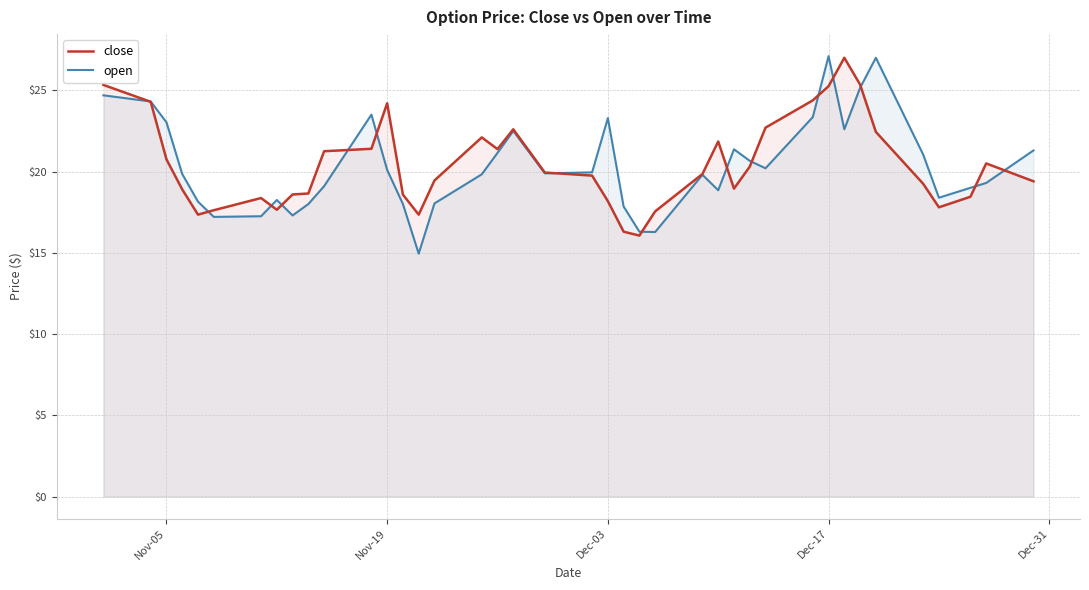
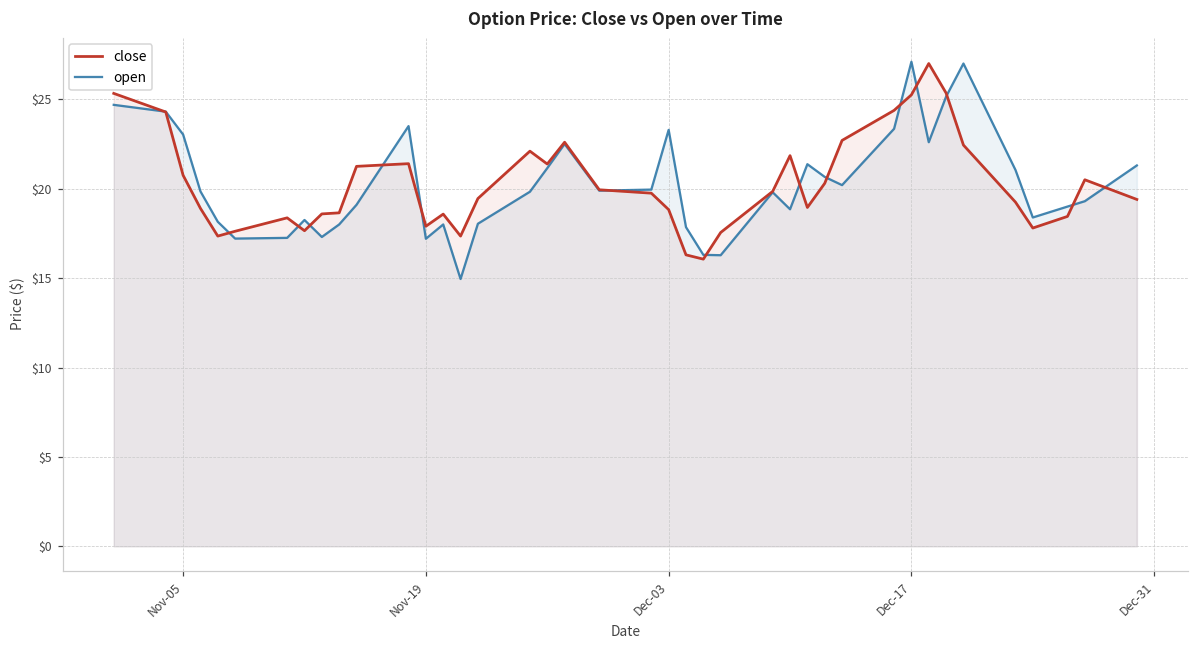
  {
    "close": {
      "Nov-05": "$20.8",
-     "Nov-19": "$24.2",
-     "Dec-03": "$18.2",
+     "Nov-19": "$17.9",
+     "Dec-03": "$18.8",
      "Dec-17": "$25.3"
    },
    "open": {
      "Nov-05": "$23.0",
-     "Nov-19": "$20.1",
+     "Nov-19": "$17.2",
      "Dec-03": "$23.3",
      "Dec-17": "$27.1"
    }
  }
